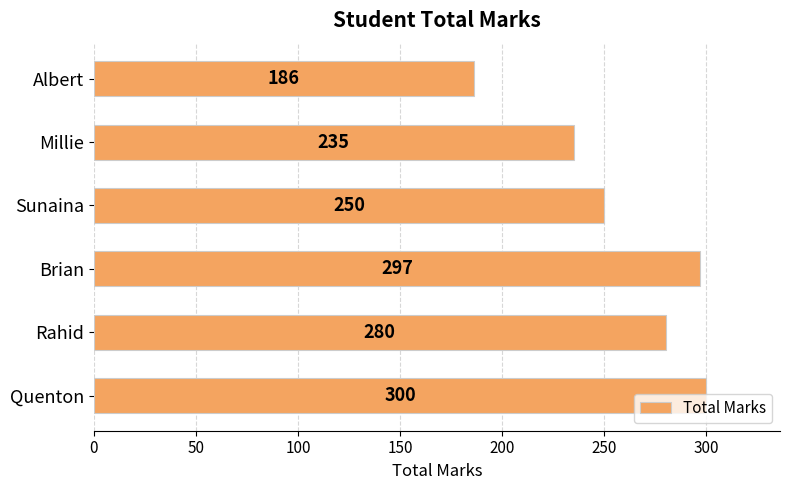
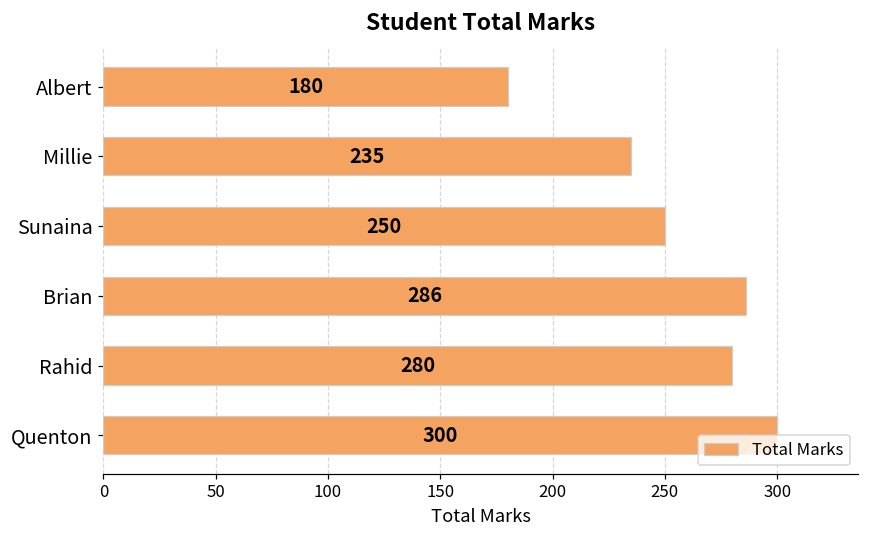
  {
-   "Albert": 186,
+   "Albert": 180,
    "Millie": 235,
    "Sunaina": 250,
-   "Brian": 297,
+   "Brian": 286,
    "Rahid": 280
  }
